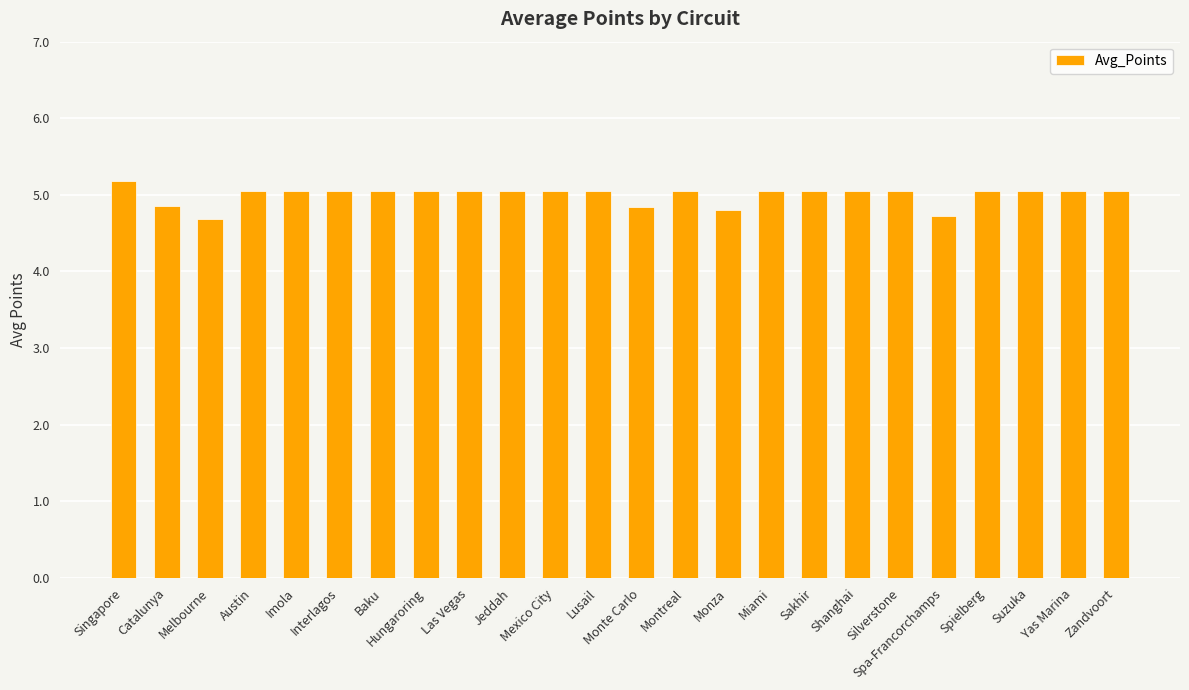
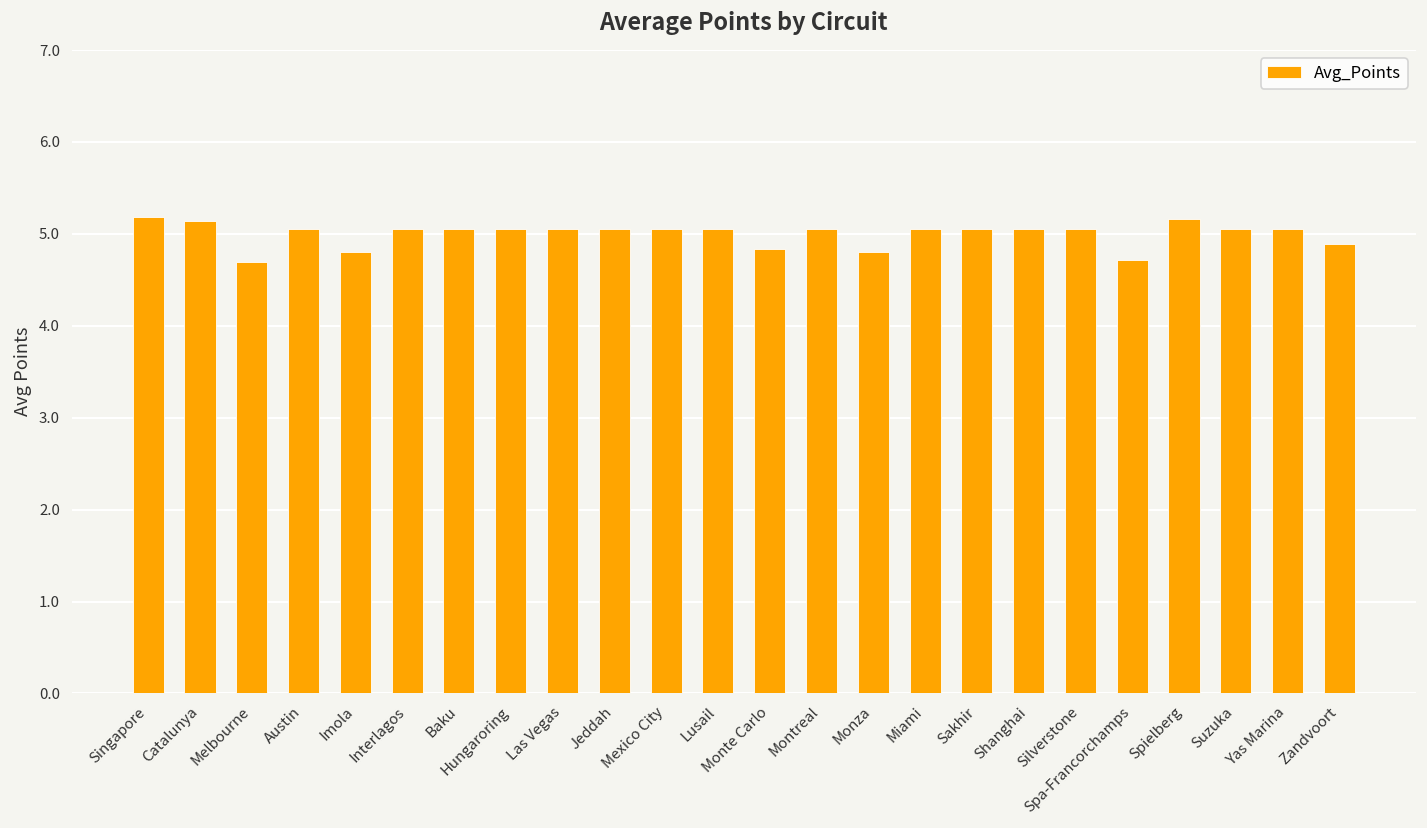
  {
    "Singapore": 5.2,
-   "Catalunya": 4.9,
+   "Catalunya": 5.1,
    "Melbourne": 4.7,
    "Austin": 5.1,
-   "Imola": 5.1,
+   "Imola": 4.8,
    "Interlagos": 5.1,
    "Baku": 5.1,
    "Hungaroring": 5.1,
    "Las Vegas": 5.1,
    "Jeddah": 5.1,
    "Mexico City": 5.1,
    "Lusail": 5.1,
    "Monte Carlo": 4.8,
    "Montreal": 5.1,
    "Monza": 4.8,
    "Miami": 5.1,
    "Sakhir": 5.1,
    "Shanghai": 5.1,
    "Silverstone": 5.1,
    "Spa-Francorchamps": 4.7,
-   "Spielberg": 5.1,
+   "Spielberg": 5.2,
    "Suzuka": 5.1,
    "Yas Marina": 5.1,
-   "Zandvoort": 5.1
+   "Zandvoort": 4.9
  }
